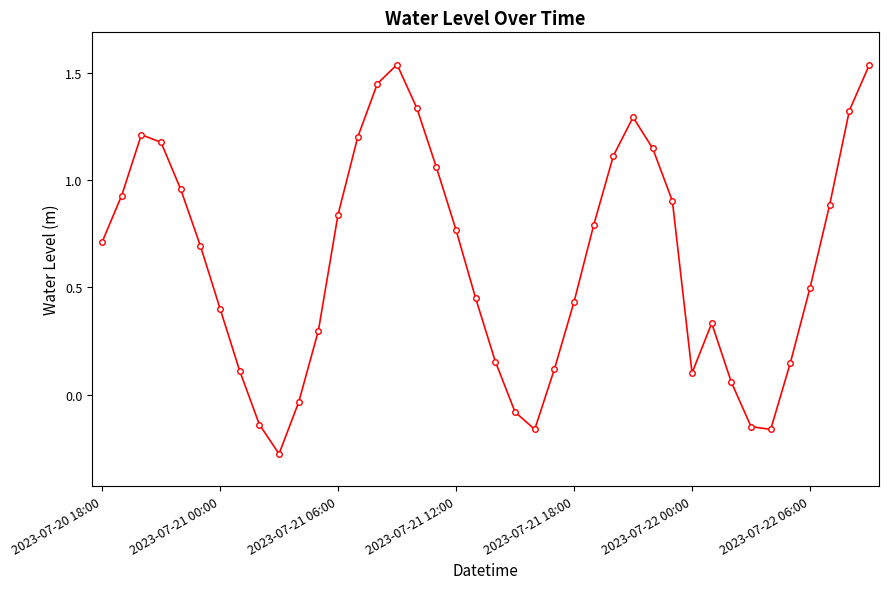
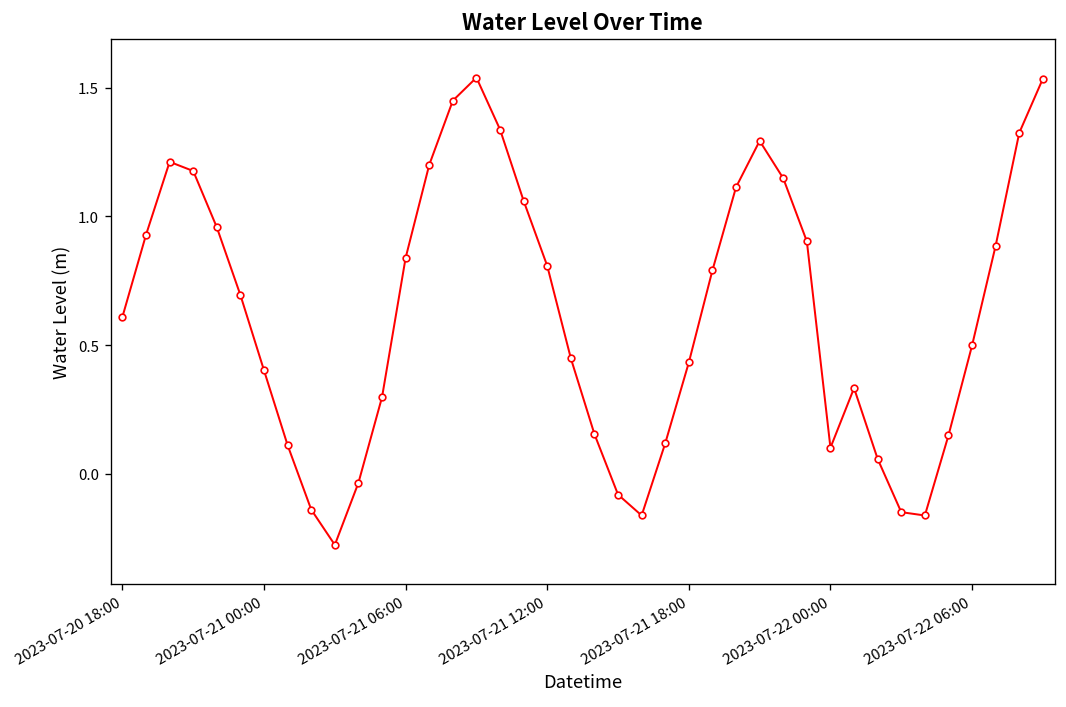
  {
-   "2023-07-20 18:00": 0.71,
+   "2023-07-20 18:00": 0.61,
    "2023-07-21 00:00": 0.40,
    "2023-07-21 06:00": 0.84,
-   "2023-07-21 12:00": 0.77,
+   "2023-07-21 12:00": 0.81,
    "2023-07-21 18:00": 0.43,
    "2023-07-22 00:00": 0.10,
    "2023-07-22 06:00": 0.50
  }
